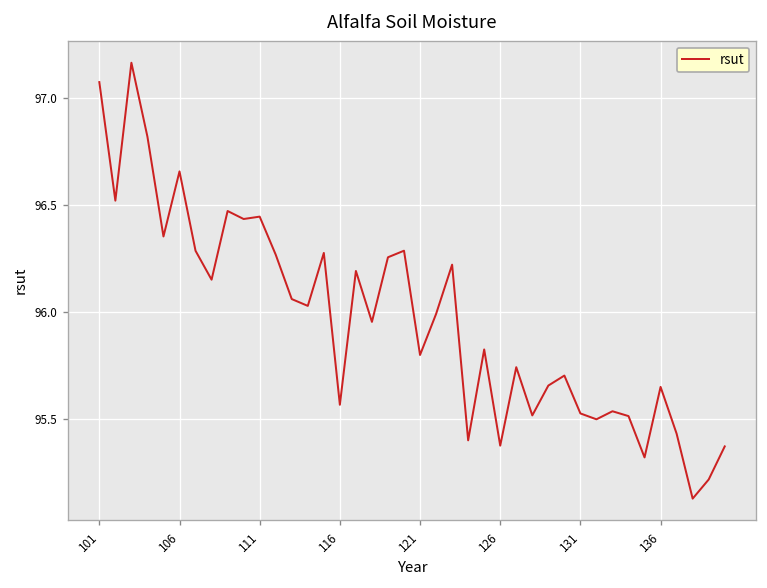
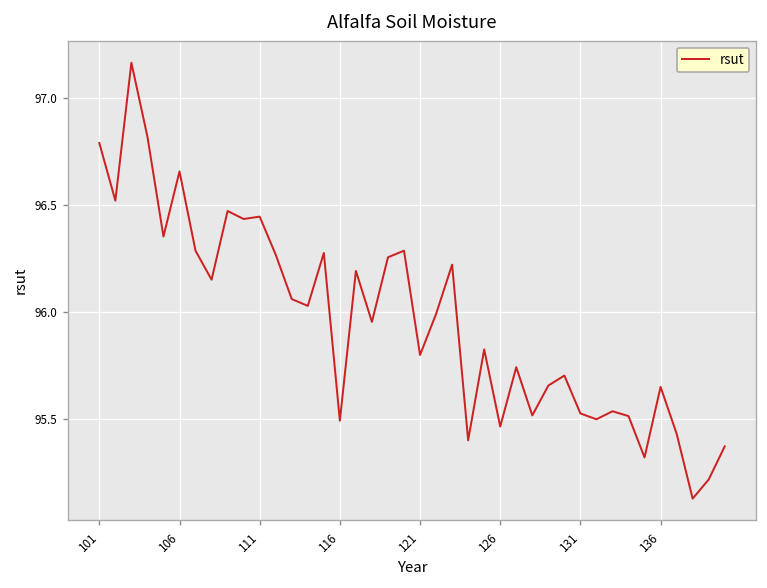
  {
-   "101": 97.07,
+   "101": 96.79,
    "106": 96.66,
    "111": 96.45,
-   "116": 95.57,
+   "116": 95.49,
    "121": 95.80,
-   "126": 95.38,
+   "126": 95.46,
    "131": 95.53,
    "136": 95.65
  }
